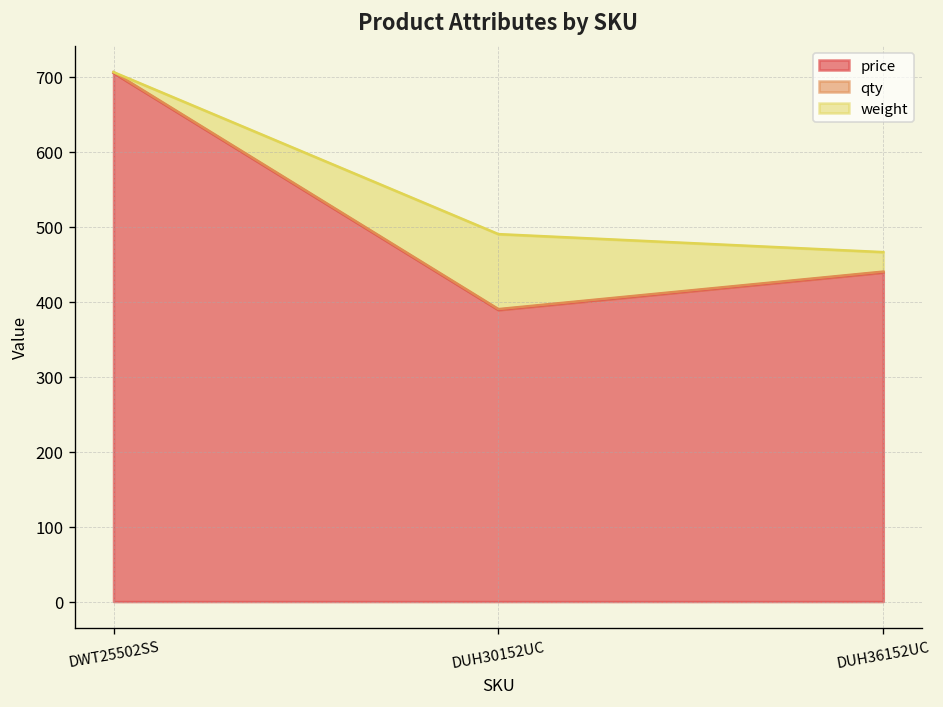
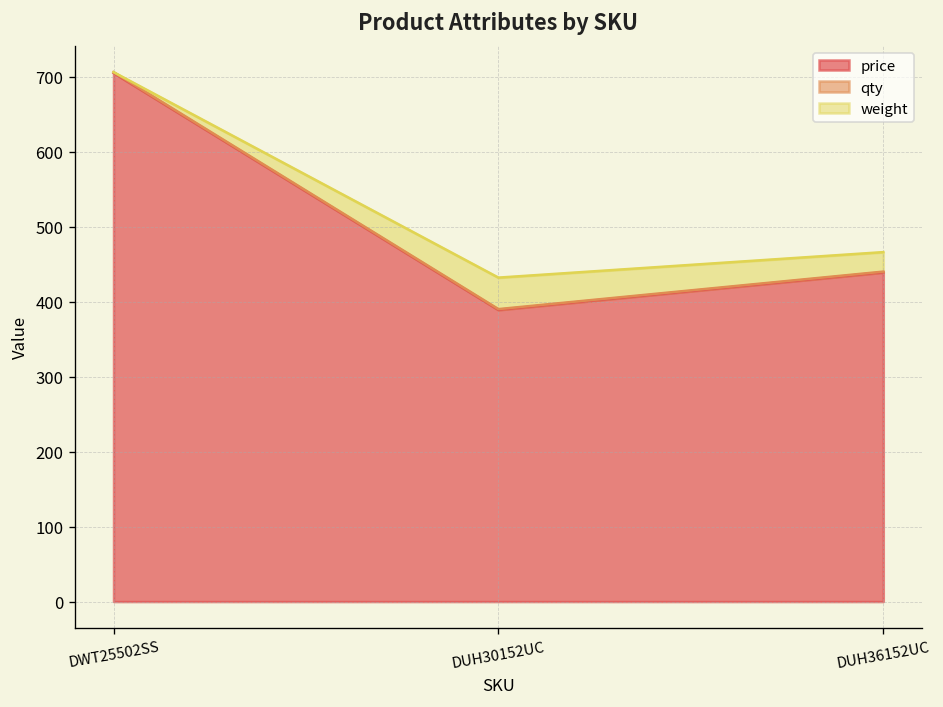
  {
    "weight": {
-     "DUH30152UC": 100,
+     "DUH30152UC": 40,
      "DUH36152UC": 30
    }
  }
